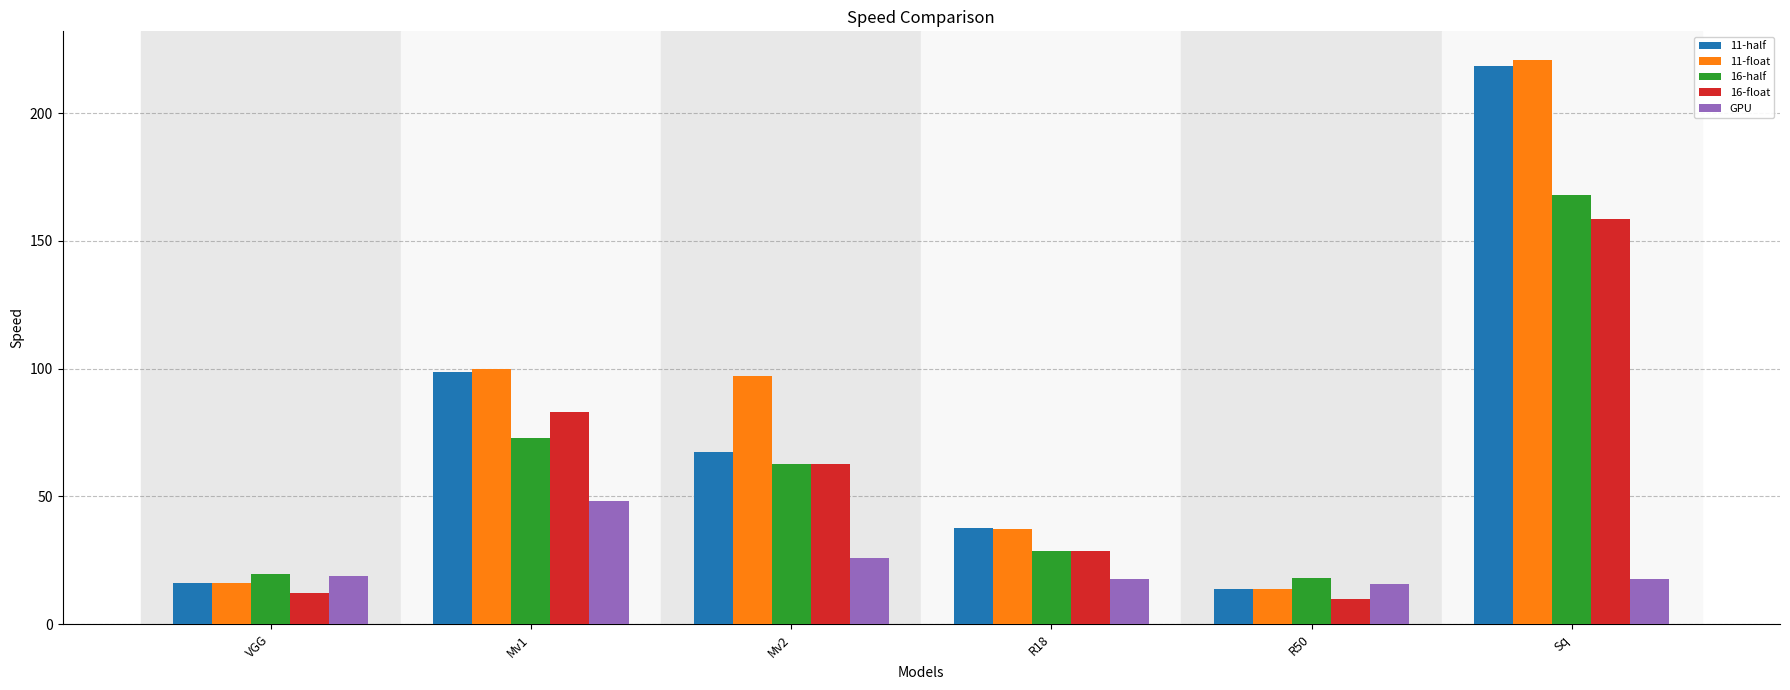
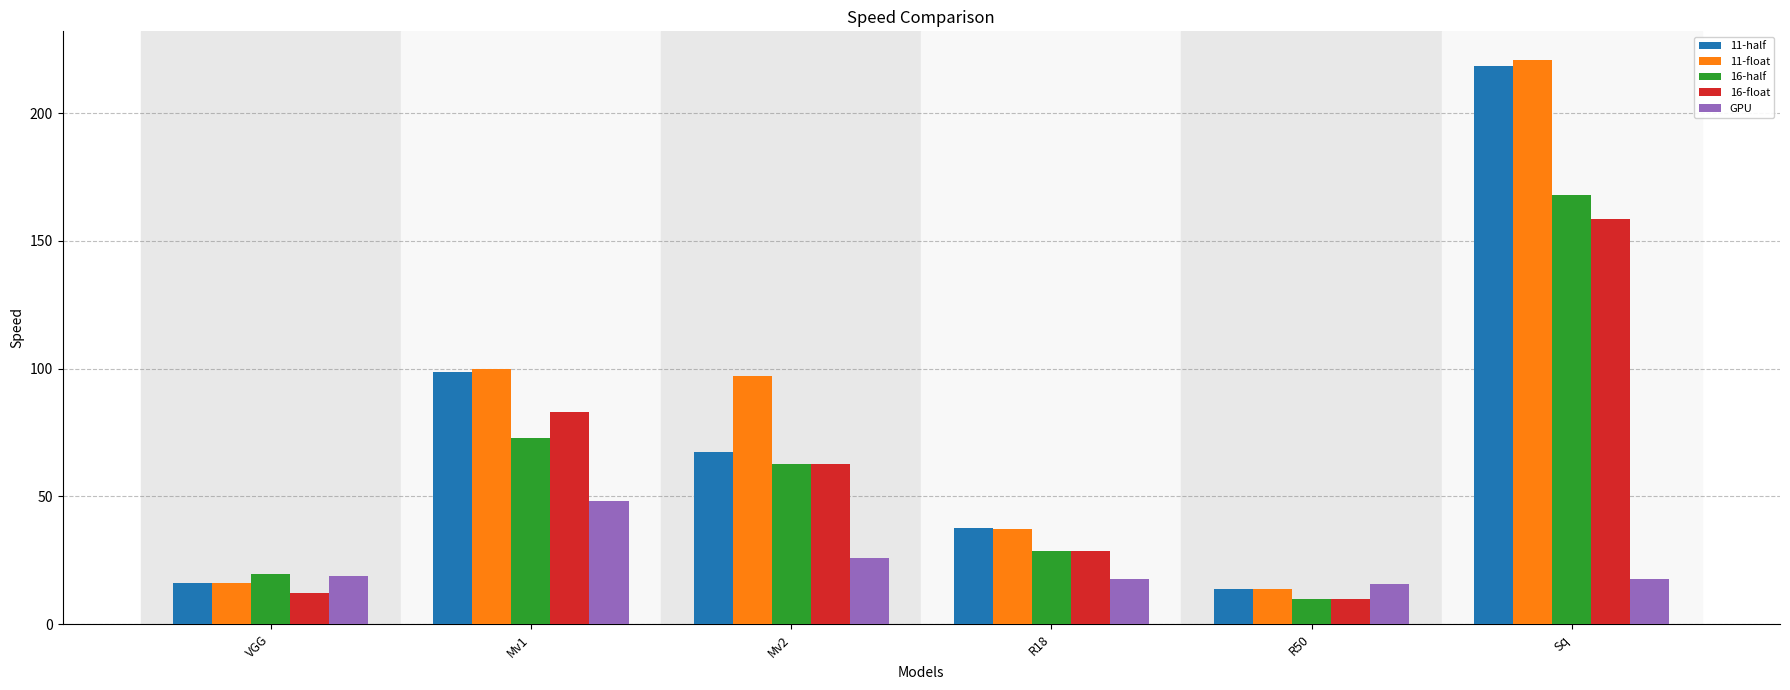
  {
    "11-half": {
      "VGG": 16,
      "Mv1": 99,
      "Mv2": 67,
      "R18": 37,
      "R50": 14,
      "Sq": 218
    },
    "11-float": {
      "VGG": 16,
      "Mv1": 100,
      "Mv2": 97,
      "R18": 37,
      "R50": 14,
      "Sq": 221
    },
    "16-half": {
      "VGG": 20,
      "Mv1": 73,
      "Mv2": 63,
      "R18": 29,
-     "R50": 18,
+     "R50": 10,
      "Sq": 168
    },
    "16-float": {
      "VGG": 12,
      "Mv1": 83,
      "Mv2": 63,
      "R18": 29,
      "R50": 10,
      "Sq": 158
    },
    "GPU": {
      "VGG": 19,
      "Mv1": 48,
      "Mv2": 26,
      "R18": 18,
      "R50": 16,
      "Sq": 18
    }
  }
